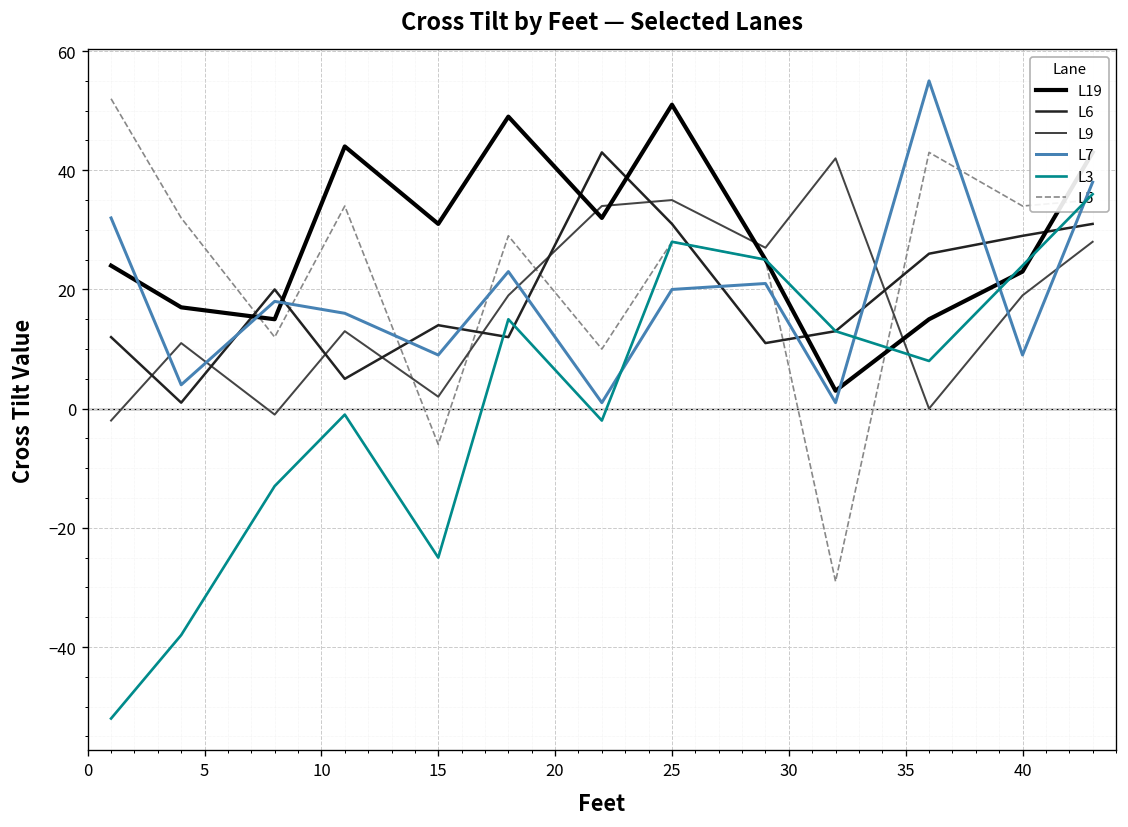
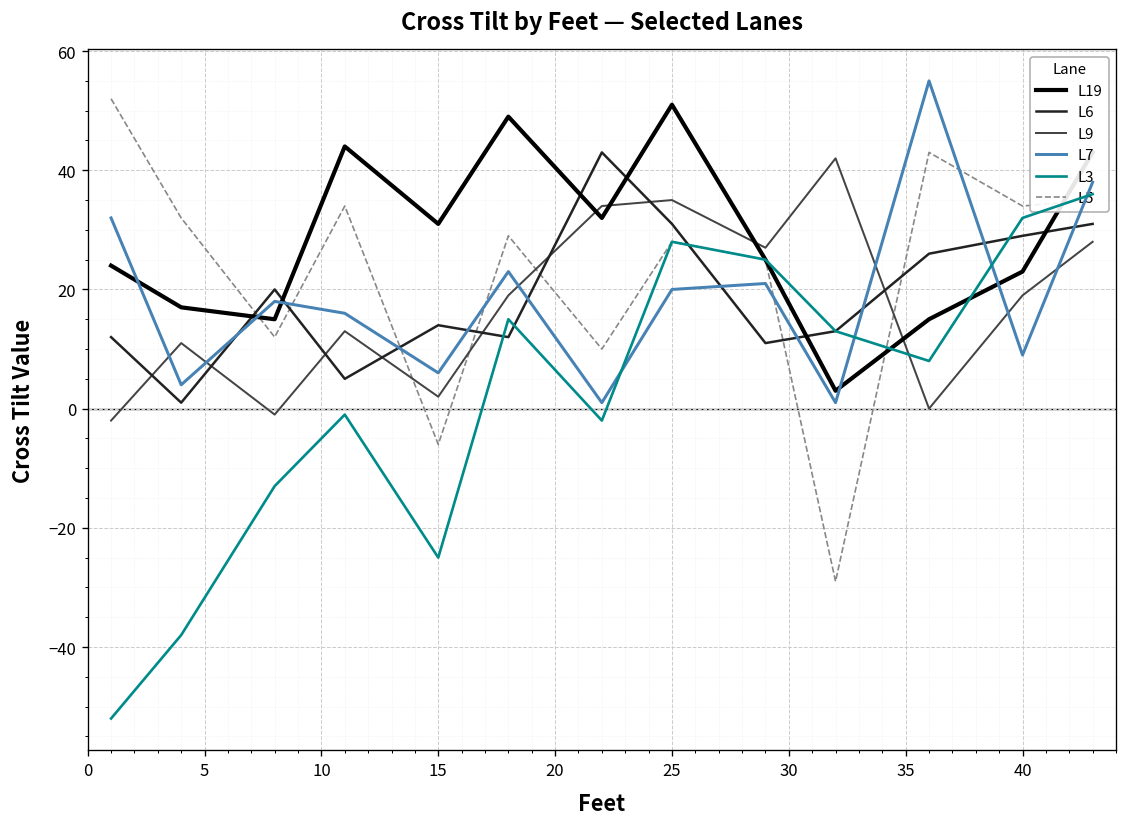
  {
    "L7": {
-     "15": 9,
+     "15": 6,
      "25": 20,
      "40": 9
    },
    "L3": {
      "15": -25,
-     "40": 24
+     "40": 32
    },
    "L5": {
      "15": -6,
      "40": 34
    }
  }
